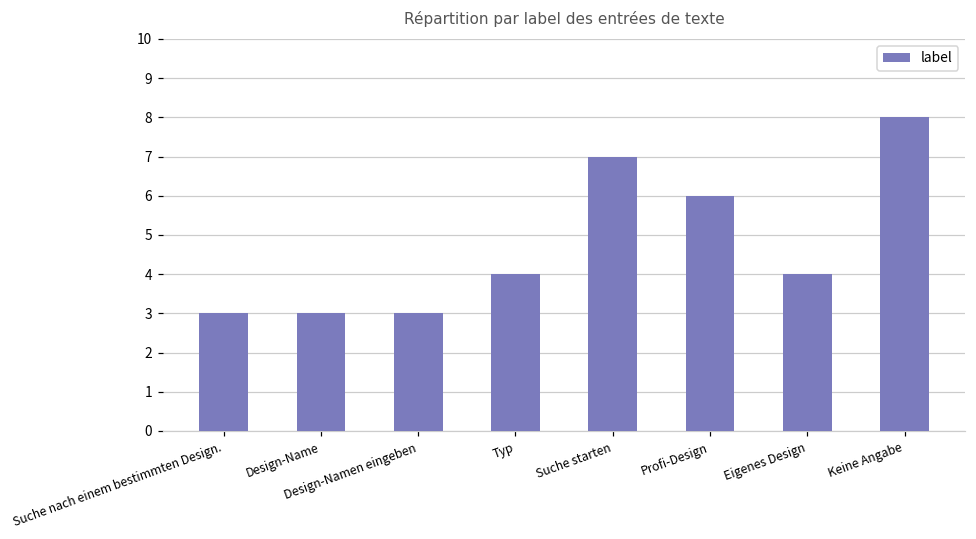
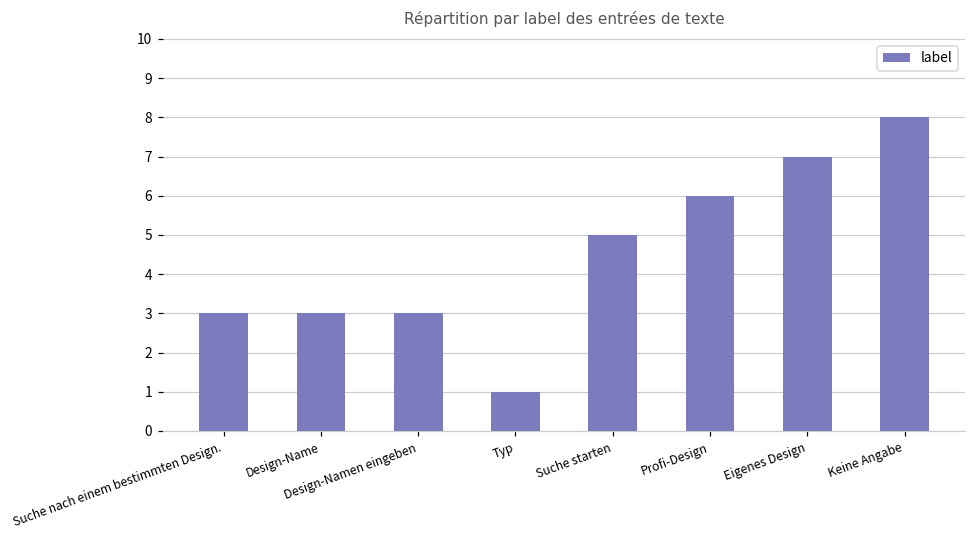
  {
    "Suche nach einem bestimmten Design.": 3,
    "Design-Name": 3,
    "Design-Namen eingeben": 3,
-   "Typ": 4,
-   "Suche starten": 7,
+   "Typ": 1,
+   "Suche starten": 5,
    "Profi-Design": 6,
-   "Eigenes Design": 4,
+   "Eigenes Design": 7,
    "Keine Angabe": 8
  }
